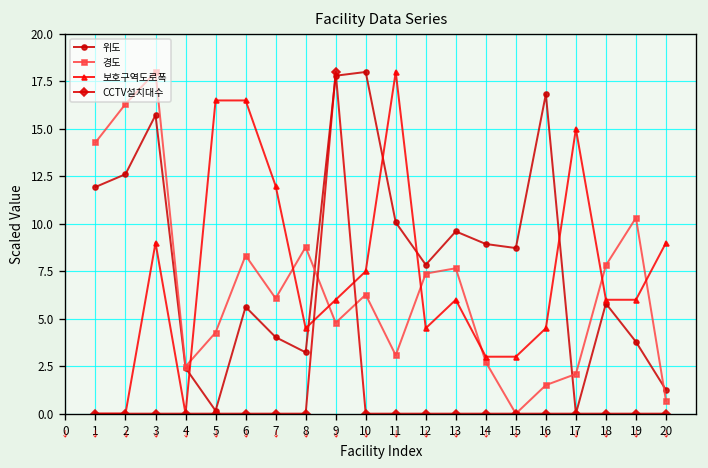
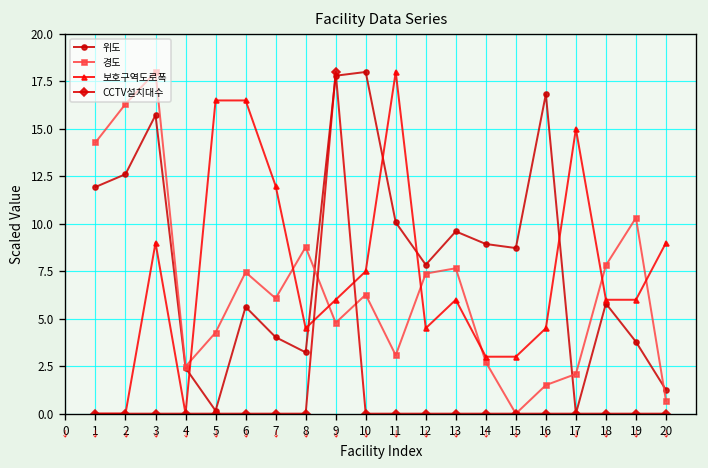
  {
    "경도": {
      "1": 14.3,
      "5": 4.3,
-     "6": 8.3,
+     "6": 7.4,
      "7": 6.1,
      "8": 8.8,
      "9": 4.8,
      "10": 6.3,
      "11": 3.1,
      "12": 7.4,
      "13": 7.7,
      "14": 2.7,
      "16": 1.5,
      "17": 2.1,
      "18": 7.8,
      "19": 10.3,
      "20": 0.7
    }
  }
